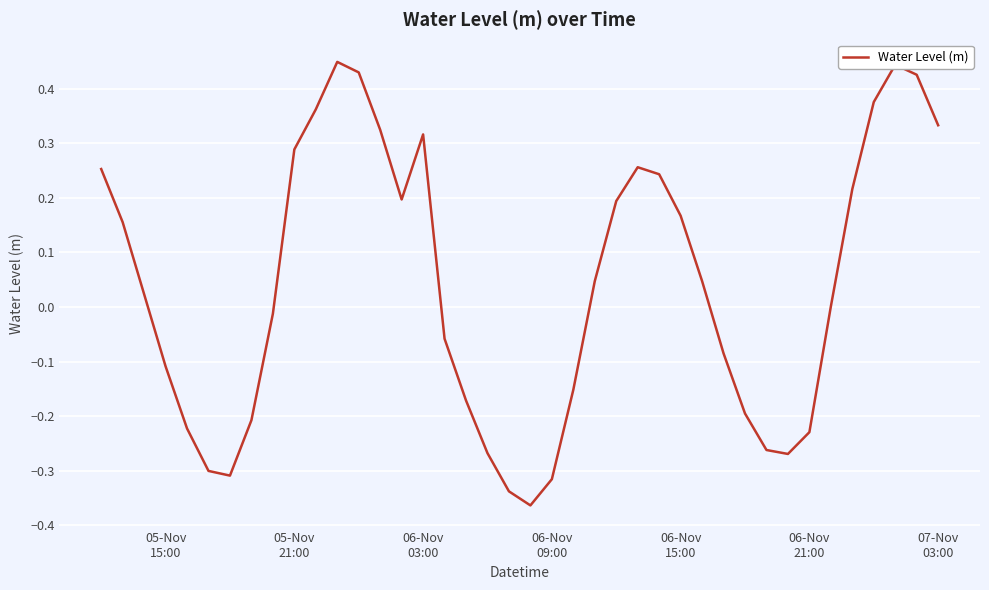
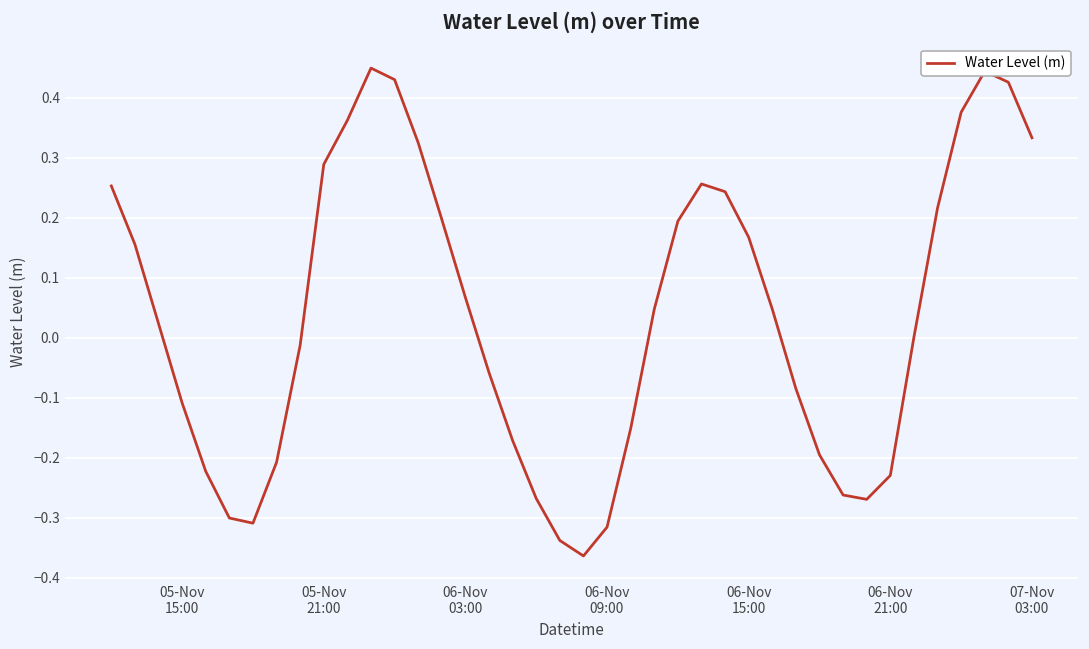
  {
    "05-Nov 15:00": -0.11,
    "05-Nov 21:00": 0.29,
-   "06-Nov 03:00": 0.32,
+   "06-Nov 03:00": 0.07,
    "06-Nov 09:00": -0.32,
    "06-Nov 15:00": 0.17,
    "06-Nov 21:00": -0.23,
    "07-Nov 03:00": 0.33
  }
